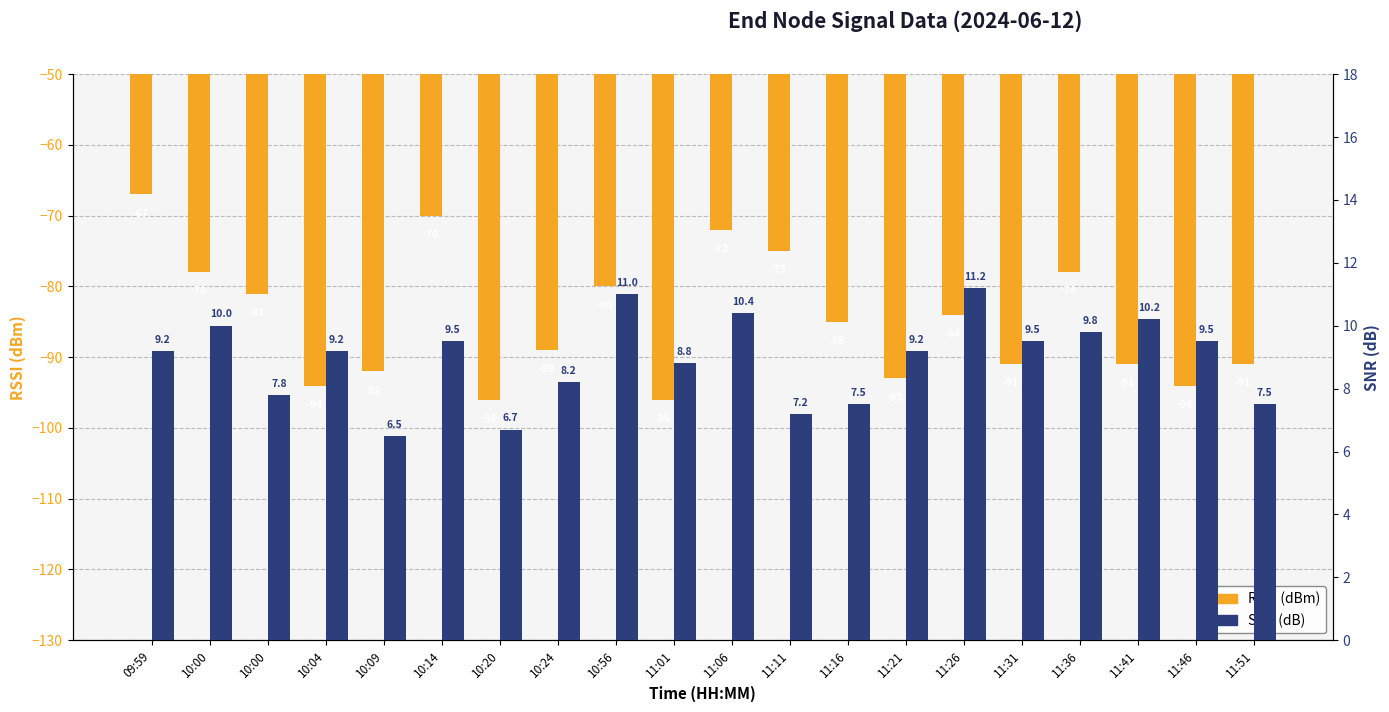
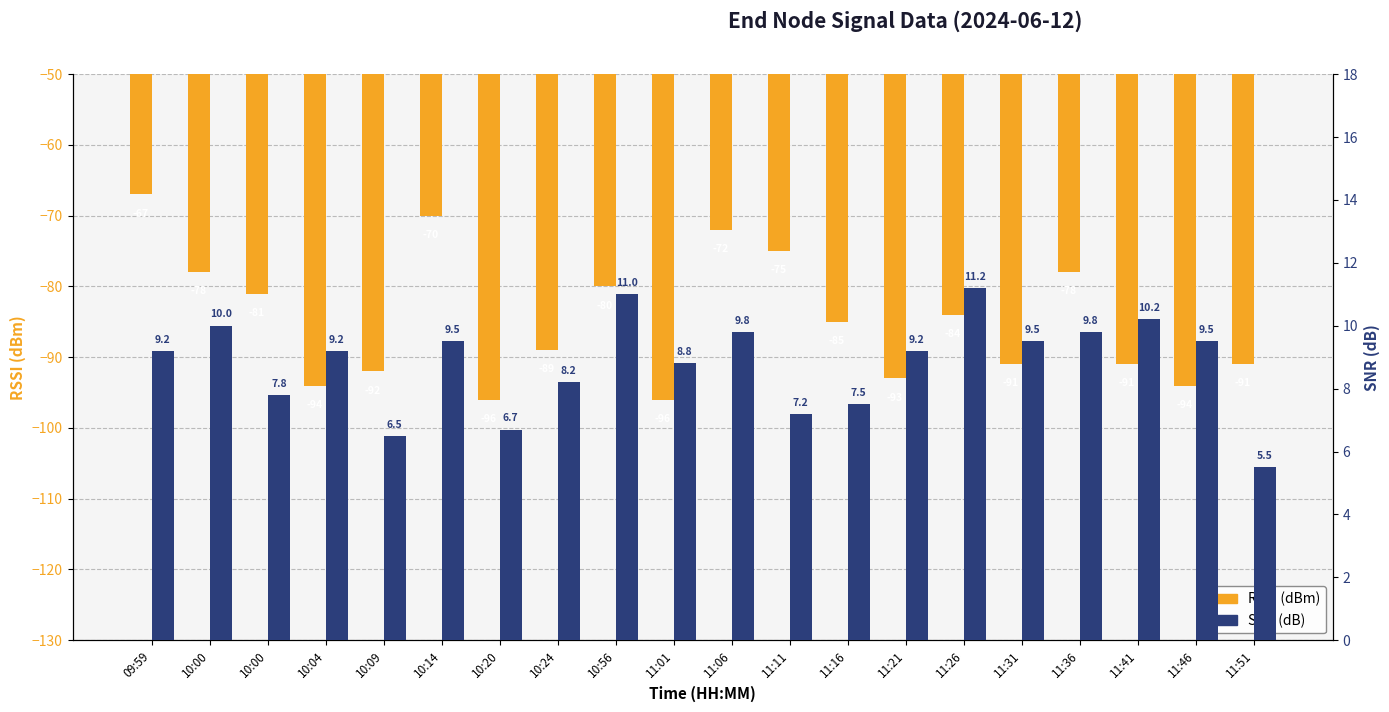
  {
    "SNR (dB)": {
      "09:59": 9.2,
      "10:04": 9.2,
      "10:09": 6.5,
      "10:14": 9.5,
      "10:20": 6.7,
      "10:24": 8.2,
      "10:56": 11.0,
      "11:01": 8.8,
-     "11:06": 10.4,
+     "11:06": 9.8,
      "11:11": 7.2,
      "11:16": 7.5,
      "11:21": 9.2,
      "11:26": 11.2,
      "11:31": 9.5,
      "11:36": 9.8,
      "11:41": 10.2,
      "11:46": 9.5,
-     "11:51": 7.5
+     "11:51": 5.5
    }
  }
